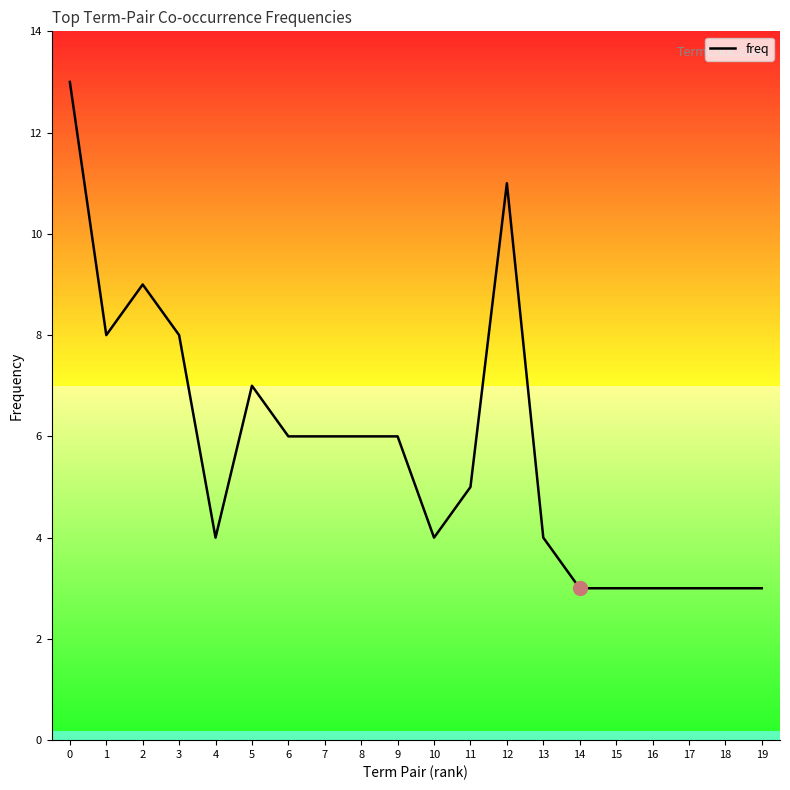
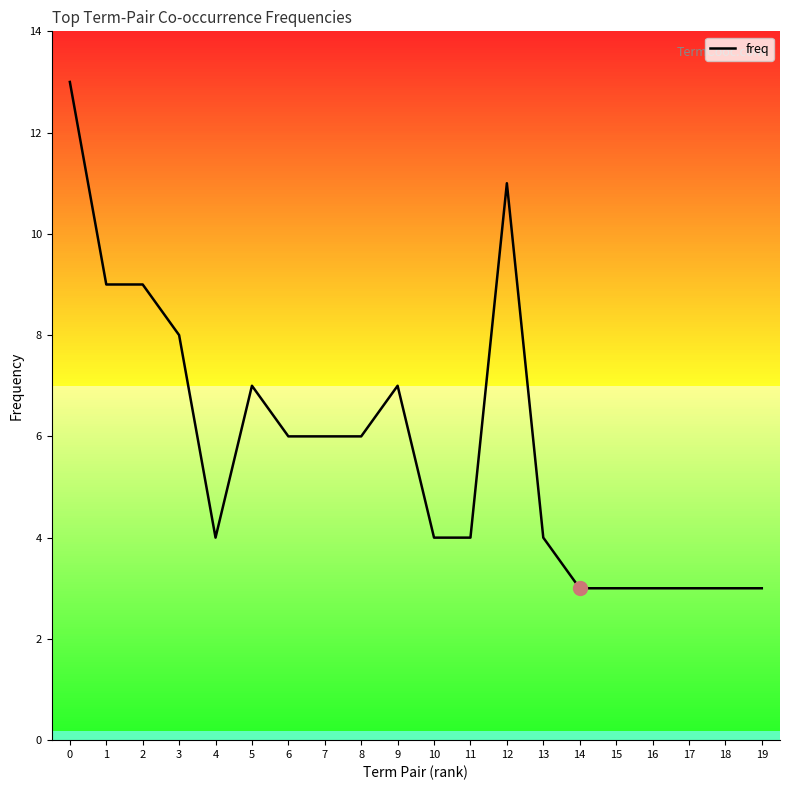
  {
    "freq": {
      "0": 13,
-     "1": 8,
+     "1": 9,
      "2": 9,
      "3": 8,
      "4": 4,
      "5": 7,
      "6": 6,
      "7": 6,
      "8": 6,
-     "9": 6,
+     "9": 7,
      "10": 4,
-     "11": 5,
+     "11": 4,
      "12": 11,
      "13": 4,
      "15": 3,
      "16": 3,
      "17": 3,
      "18": 3,
      "19": 3
    }
  }
